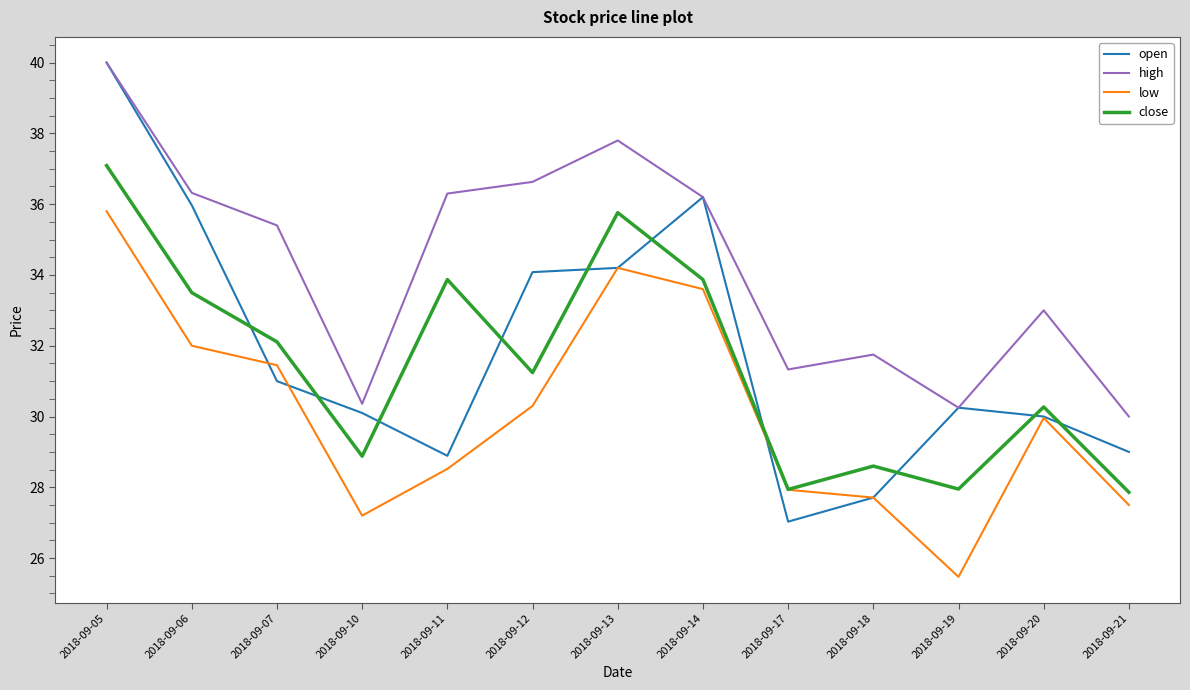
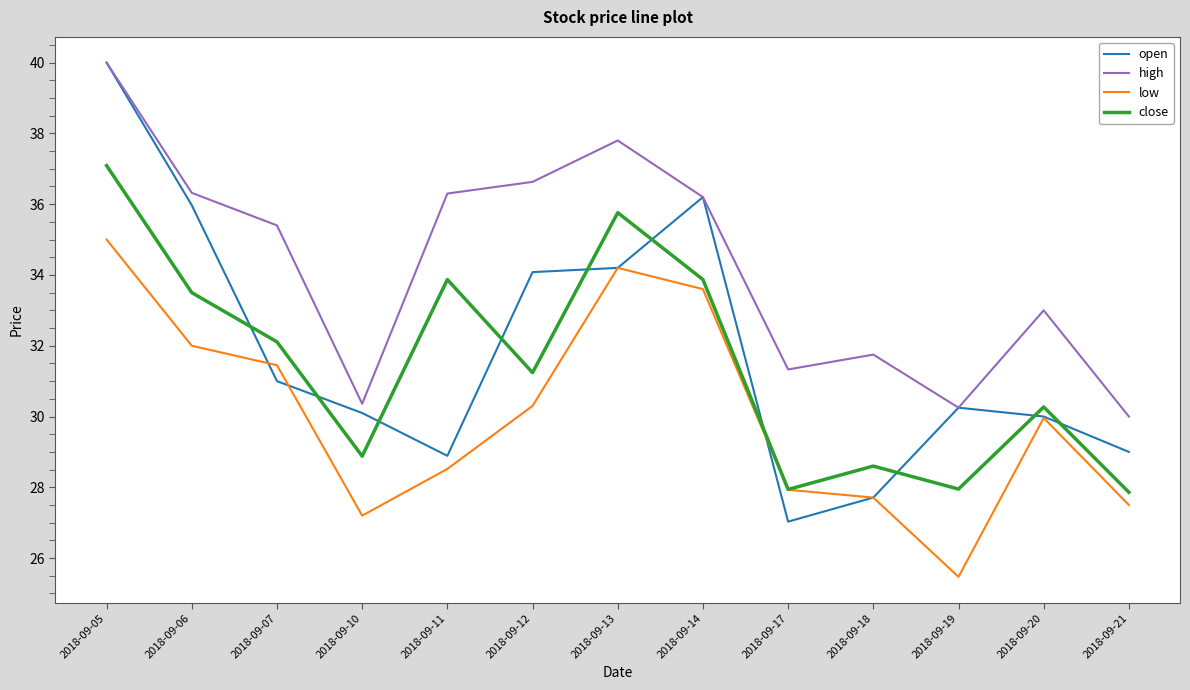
  {
    "open": {
      "2018-09-06": 36.0,
      "2018-09-07": 31.0,
      "2018-09-10": 30.1,
      "2018-09-11": 28.9,
      "2018-09-12": 34.1,
      "2018-09-17": 27.0,
      "2018-09-21": 29.0
    },
    "high": {
      "2018-09-06": 36.3,
      "2018-09-07": 35.4,
      "2018-09-10": 30.4,
      "2018-09-11": 36.3,
      "2018-09-12": 36.6,
      "2018-09-13": 37.8,
      "2018-09-17": 31.3,
      "2018-09-18": 31.8,
      "2018-09-20": 33.0,
      "2018-09-21": 30.0
    },
    "low": {
-     "2018-09-05": 35.8,
+     "2018-09-05": 35.0,
      "2018-09-06": 32.0,
      "2018-09-07": 31.5,
      "2018-09-10": 27.2,
      "2018-09-11": 28.5,
      "2018-09-12": 30.3,
      "2018-09-14": 33.6,
      "2018-09-19": 25.5,
      "2018-09-21": 27.5
    },
    "close": {
      "2018-09-05": 37.1,
      "2018-09-06": 33.5,
      "2018-09-07": 32.1,
      "2018-09-10": 28.9,
      "2018-09-11": 33.9,
      "2018-09-12": 31.2,
      "2018-09-13": 35.8,
      "2018-09-14": 33.9,
      "2018-09-18": 28.6,
      "2018-09-19": 28.0,
      "2018-09-20": 30.3,
      "2018-09-21": 27.9
    }
  }
